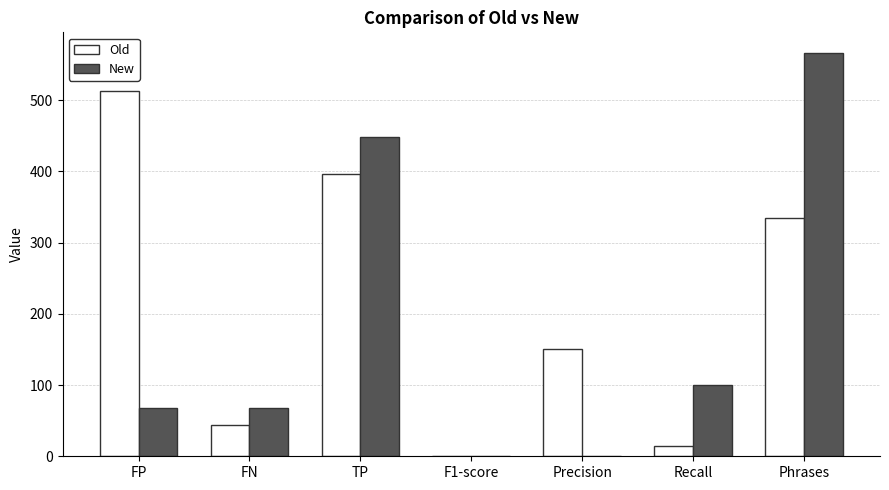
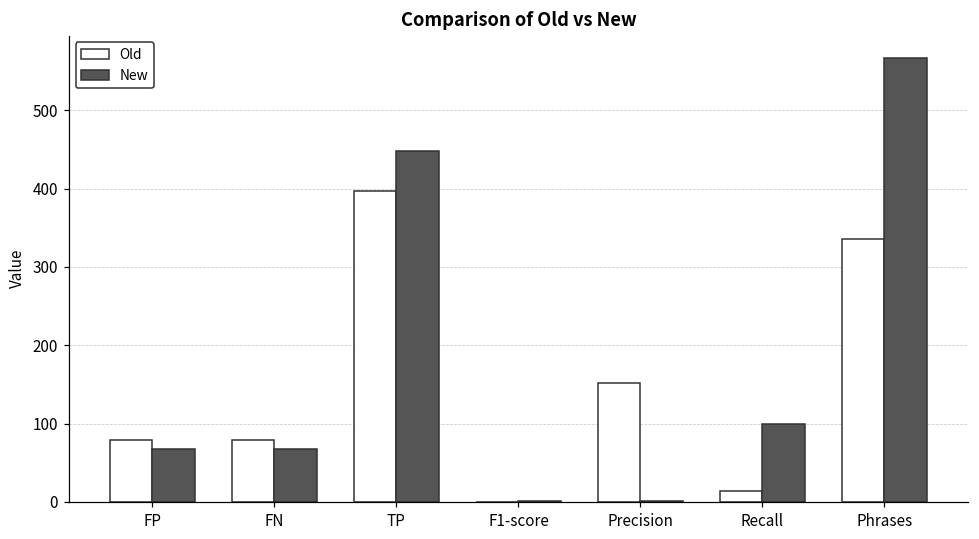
  {
    "Old": {
-     "FP": 510,
-     "FN": 40,
+     "FP": 80,
+     "FN": 80,
      "TP": 400,
      "Precision": 150,
      "Recall": 10,
      "Phrases": 340
    },
    "New": {
      "FP": 70,
      "FN": 70,
      "TP": 450,
      "Recall": 100,
      "Phrases": 570
    }
  }
